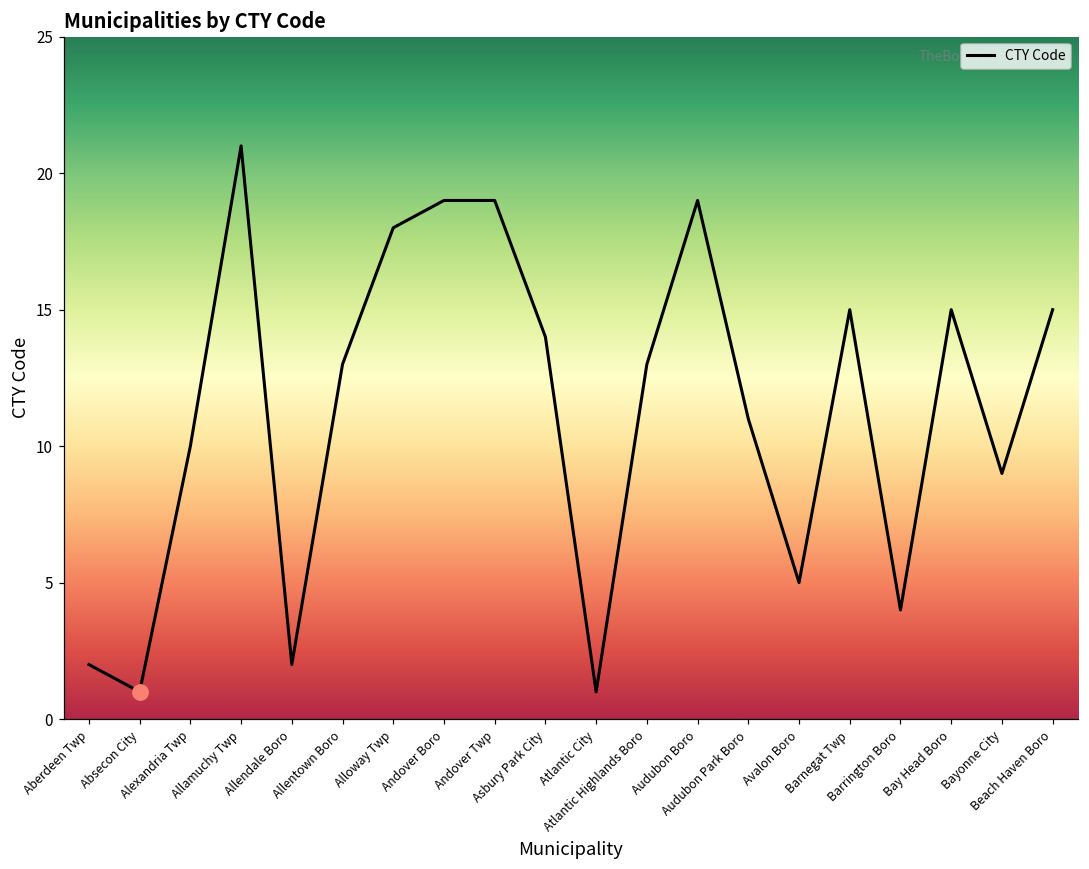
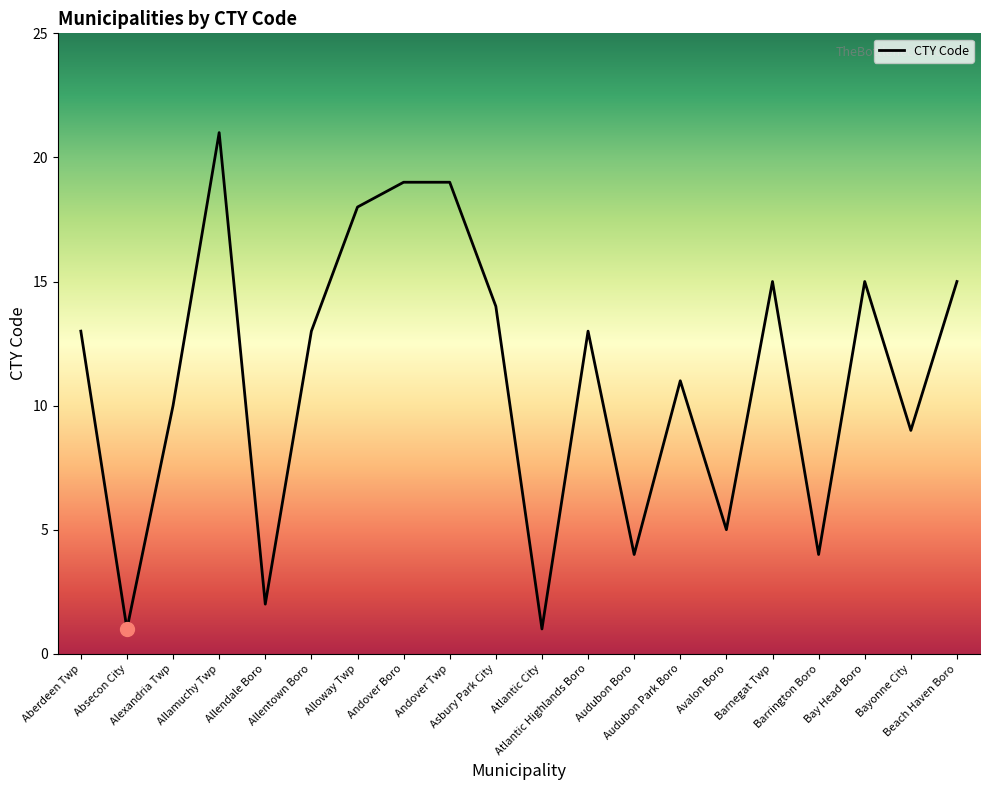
  {
    "CTY Code": {
-     "Aberdeen Twp": 2,
+     "Aberdeen Twp": 13,
      "Alexandria Twp": 10,
      "Allamuchy Twp": 21,
      "Allendale Boro": 2,
      "Allentown Boro": 13,
      "Alloway Twp": 18,
      "Andover Boro": 19,
      "Andover Twp": 19,
      "Asbury Park City": 14,
      "Atlantic City": 1,
      "Atlantic Highlands Boro": 13,
-     "Audubon Boro": 19,
+     "Audubon Boro": 4,
      "Audubon Park Boro": 11,
      "Avalon Boro": 5,
      "Barnegat Twp": 15,
      "Barrington Boro": 4,
      "Bay Head Boro": 15,
      "Bayonne City": 9,
      "Beach Haven Boro": 15
    }
  }
